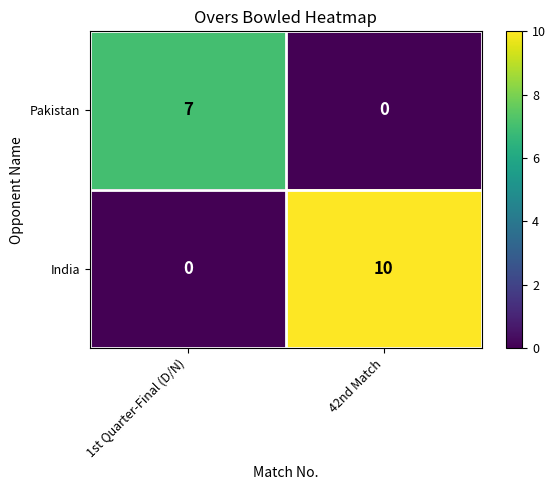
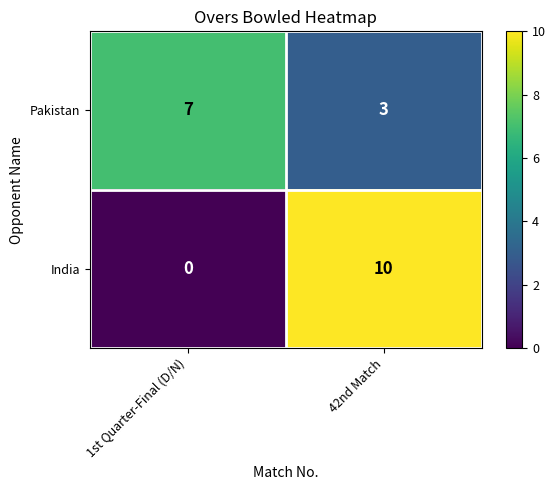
  {
    "Pakistan": {
      "1st Quarter-Final (D/N)": 7,
-     "42nd Match": 0
+     "42nd Match": 3
    },
    "India": {
      "1st Quarter-Final (D/N)": 0,
      "42nd Match": 10
    }
  }
